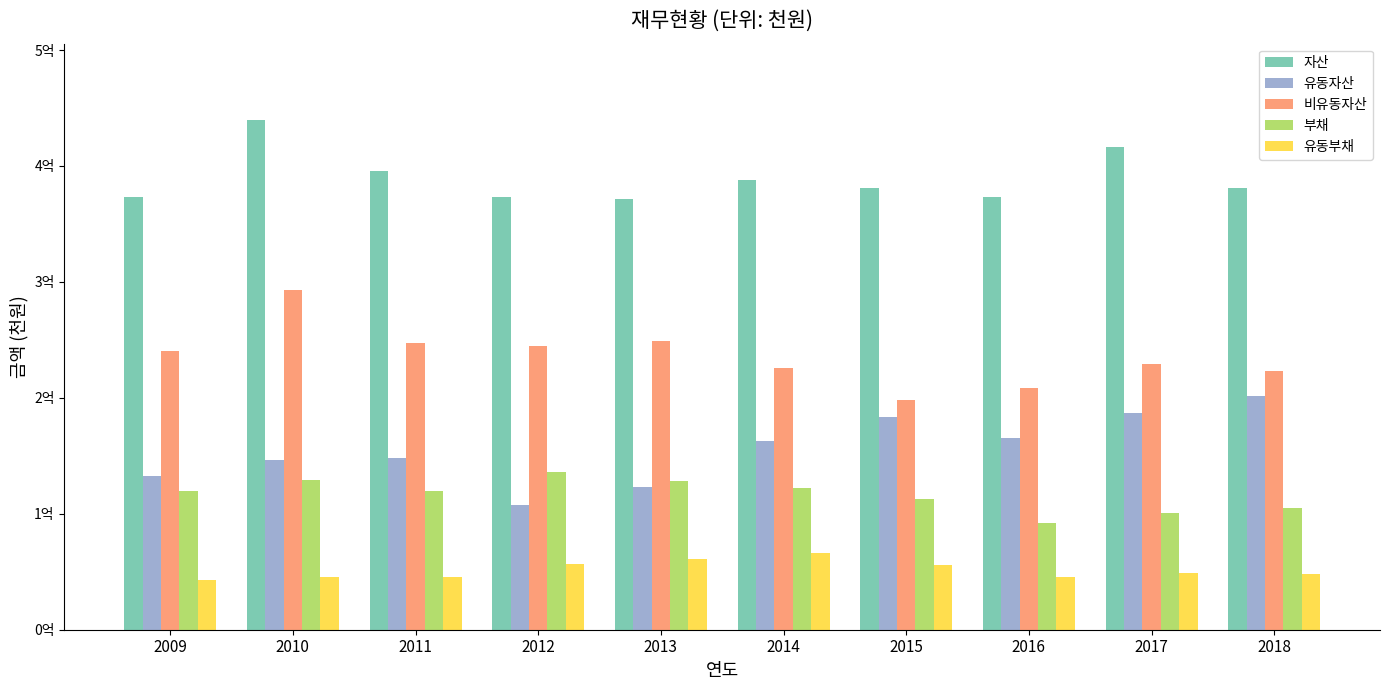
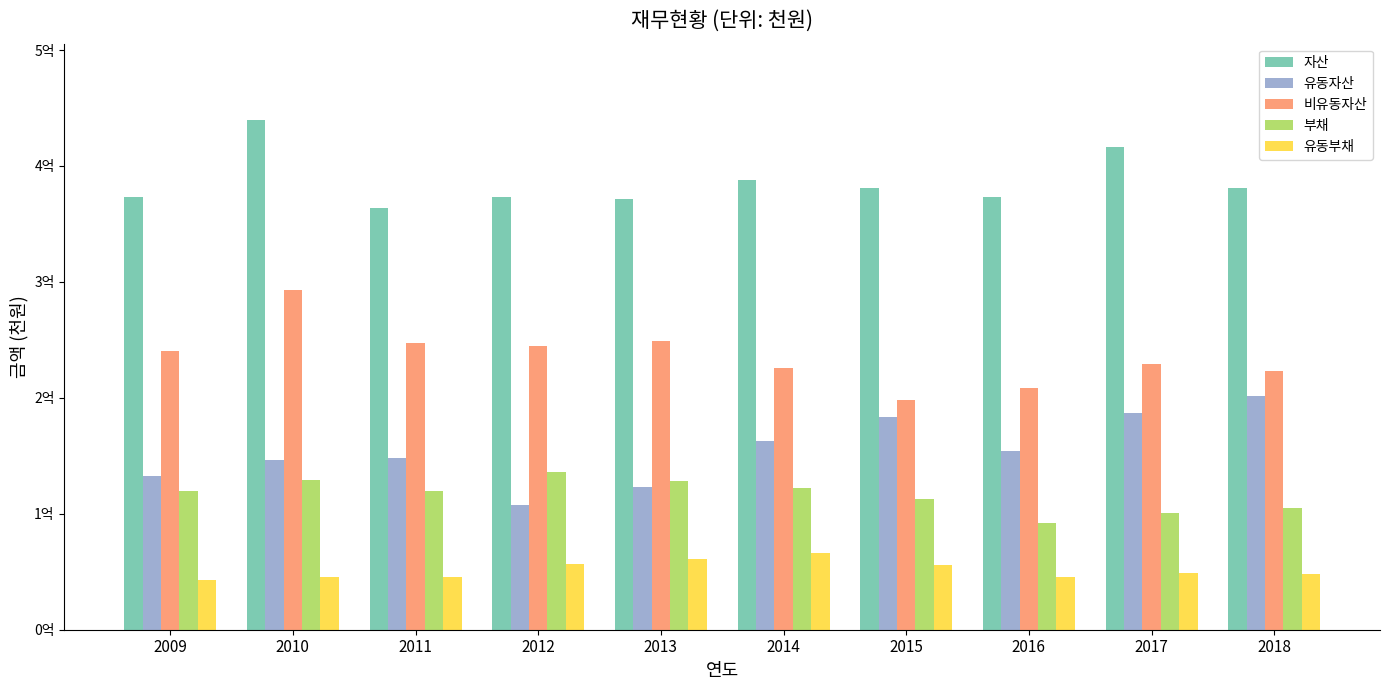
  {
    "자산": {
      "2009": "3.74억",
      "2010": "4.40억",
-     "2011": "3.96억",
+     "2011": "3.64억",
      "2012": "3.73억",
      "2013": "3.72억",
      "2014": "3.88억",
      "2015": "3.81억",
      "2016": "3.73억",
      "2017": "4.16억",
      "2018": "3.81억"
    },
    "유동자산": {
      "2009": "1.33억",
      "2010": "1.47억",
      "2011": "1.48억",
      "2012": "1.08억",
      "2013": "1.23억",
      "2014": "1.62억",
      "2015": "1.83억",
-     "2016": "1.65억",
+     "2016": "1.54억",
      "2017": "1.87억",
      "2018": "2.01억"
    },
    "비유동자산": {
      "2009": "2.41억",
      "2010": "2.93억",
      "2011": "2.48억",
      "2012": "2.45억",
      "2013": "2.49억",
      "2014": "2.26억",
      "2015": "1.98억",
      "2016": "2.08억",
      "2017": "2.29억",
      "2018": "2.23억"
    },
    "부채": {
      "2009": "1.20억",
      "2010": "1.29억",
      "2011": "1.19억",
      "2012": "1.36억",
      "2013": "1.28억",
      "2014": "1.22억",
      "2015": "1.13억",
      "2016": "0.92억",
      "2017": "1.01억",
      "2018": "1.05억"
    },
    "유동부채": {
      "2009": "0.43억",
      "2010": "0.45억",
      "2011": "0.45억",
      "2012": "0.57억",
      "2013": "0.61억",
      "2014": "0.66억",
      "2015": "0.56억",
      "2016": "0.46억",
      "2017": "0.49억",
      "2018": "0.48억"
    }
  }
